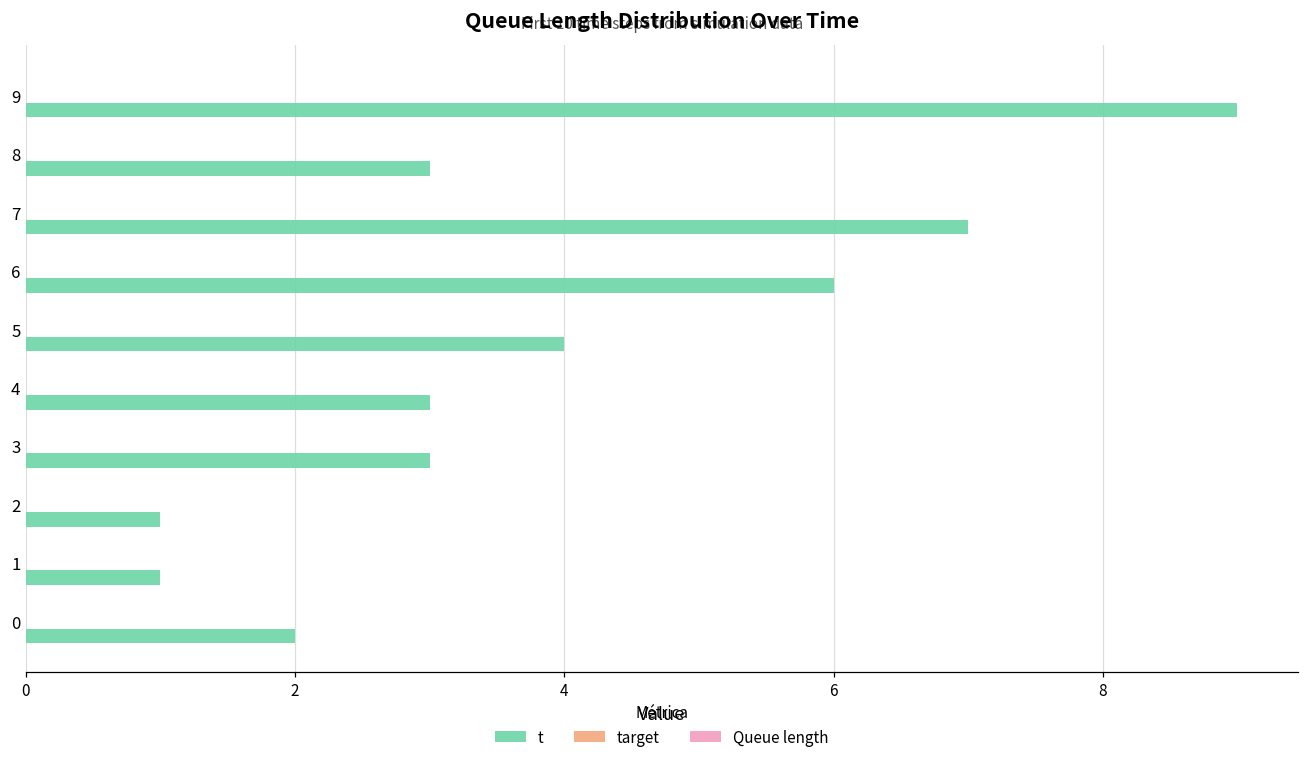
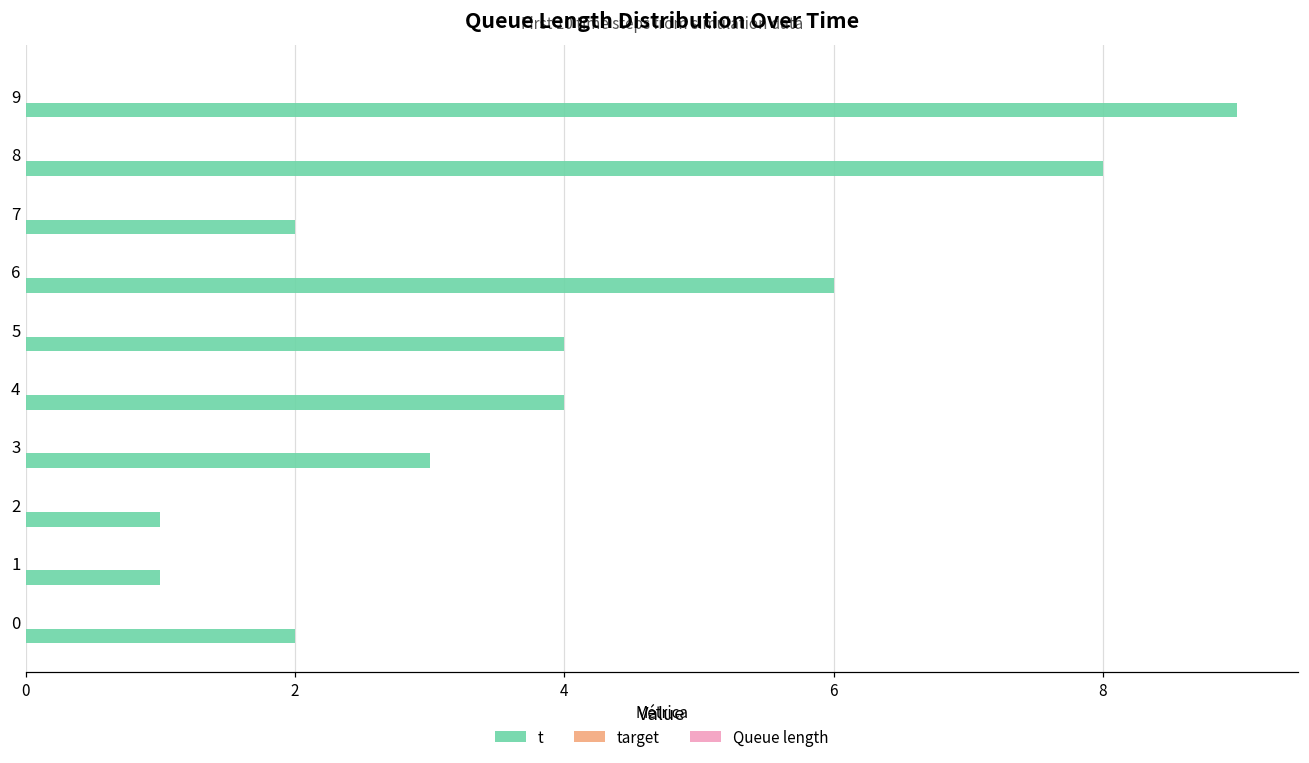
  {
    "t": {
      "9": 9,
-     "8": 3,
-     "7": 7,
+     "8": 8,
+     "7": 2,
      "6": 6,
      "5": 4,
-     "4": 3,
+     "4": 4,
      "3": 3,
      "2": 1,
      "1": 1,
      "0": 2
    },
    "target": {
      "9": 0,
      "8": 0,
      "7": 0,
      "6": 0,
      "5": 0,
      "4": 0,
      "3": 0,
      "2": 0,
      "1": 0,
      "0": 0
    },
    "Queue length": {
      "9": 0,
      "8": 0,
      "7": 0,
      "6": 0,
      "5": 0,
      "4": 0,
      "3": 0,
      "2": 0,
      "1": 0,
      "0": 0
    }
  }
